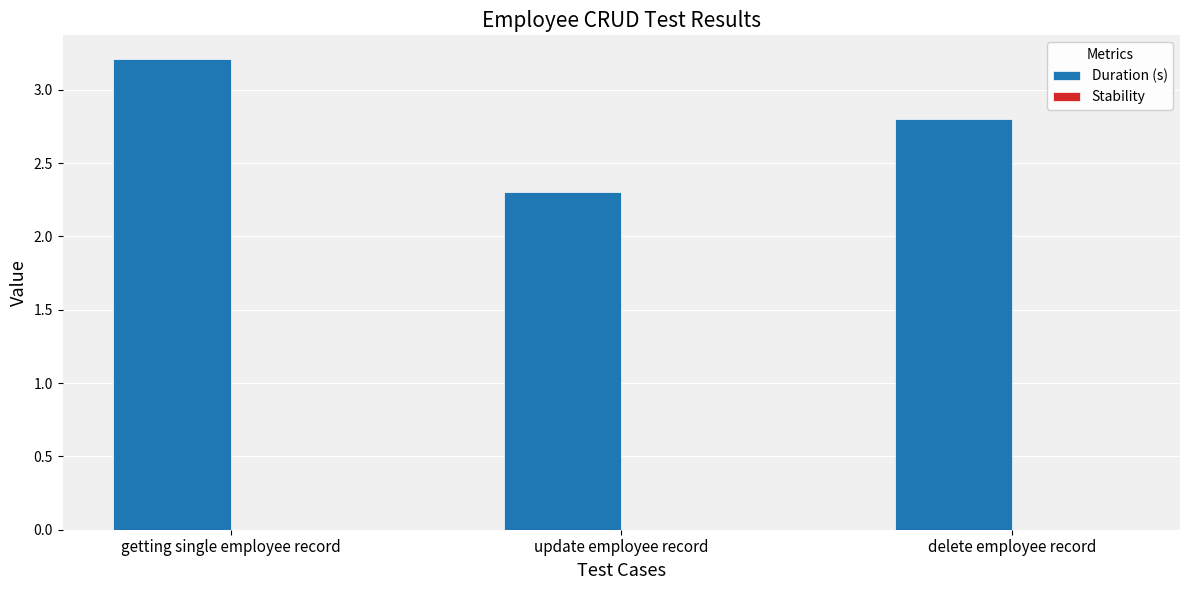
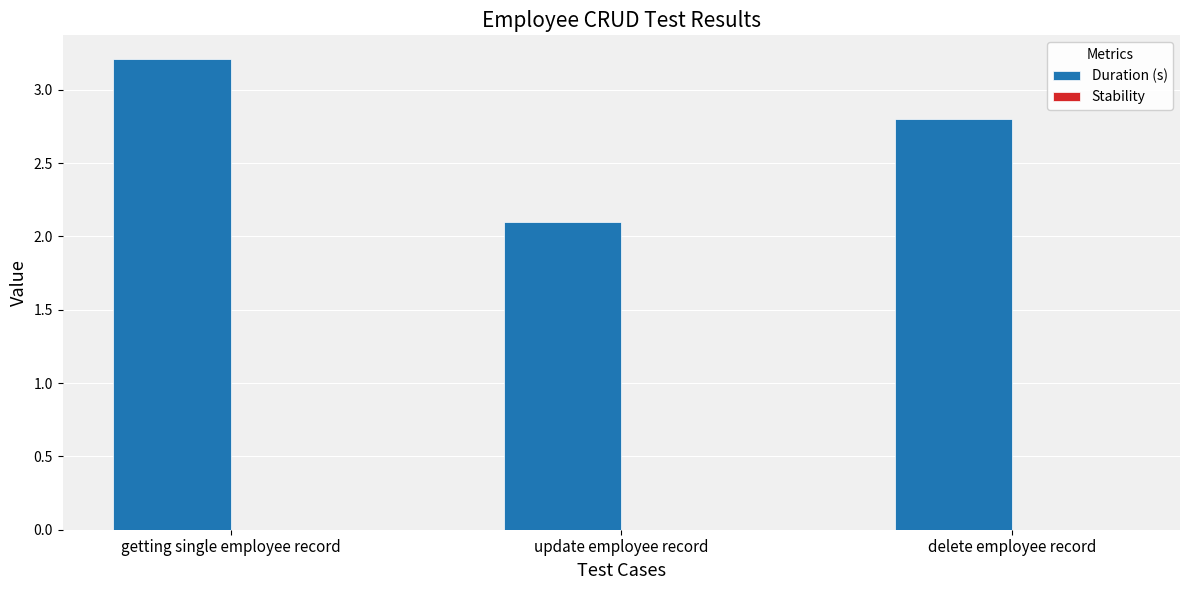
  {
    "Duration (s)": {
      "getting single employee record": 3.2,
-     "update employee record": 2.3,
+     "update employee record": 2.1,
      "delete employee record": 2.8
    },
    "Stability": {
      "getting single employee record": 0.0,
      "update employee record": 0.0,
      "delete employee record": 0.0
    }
  }
